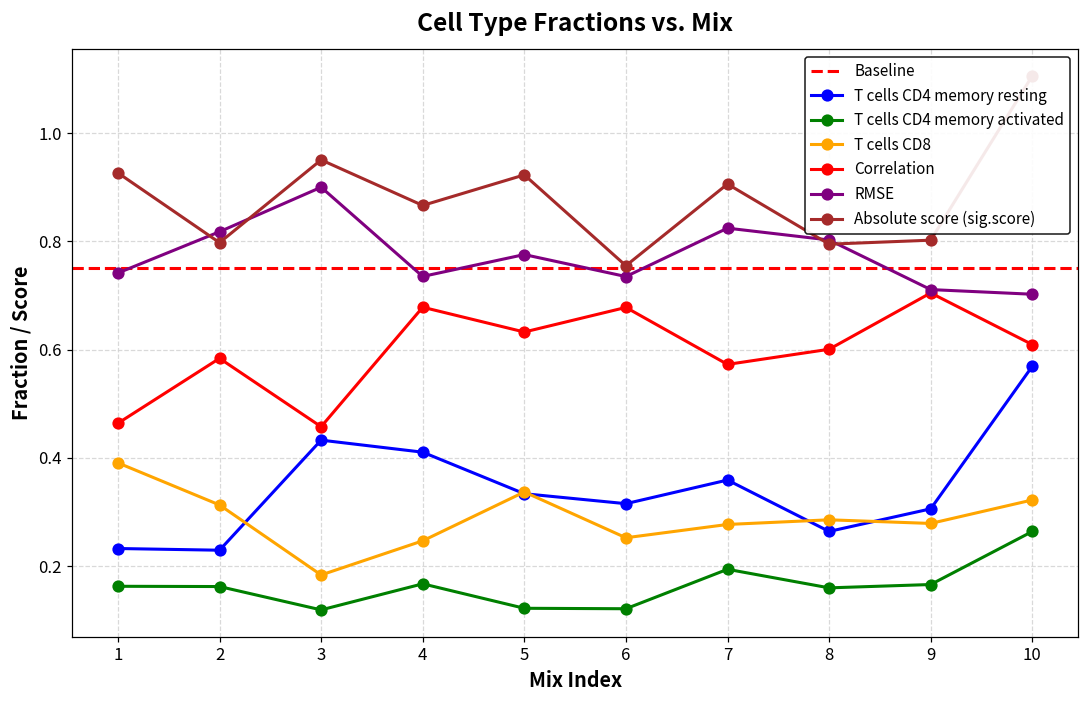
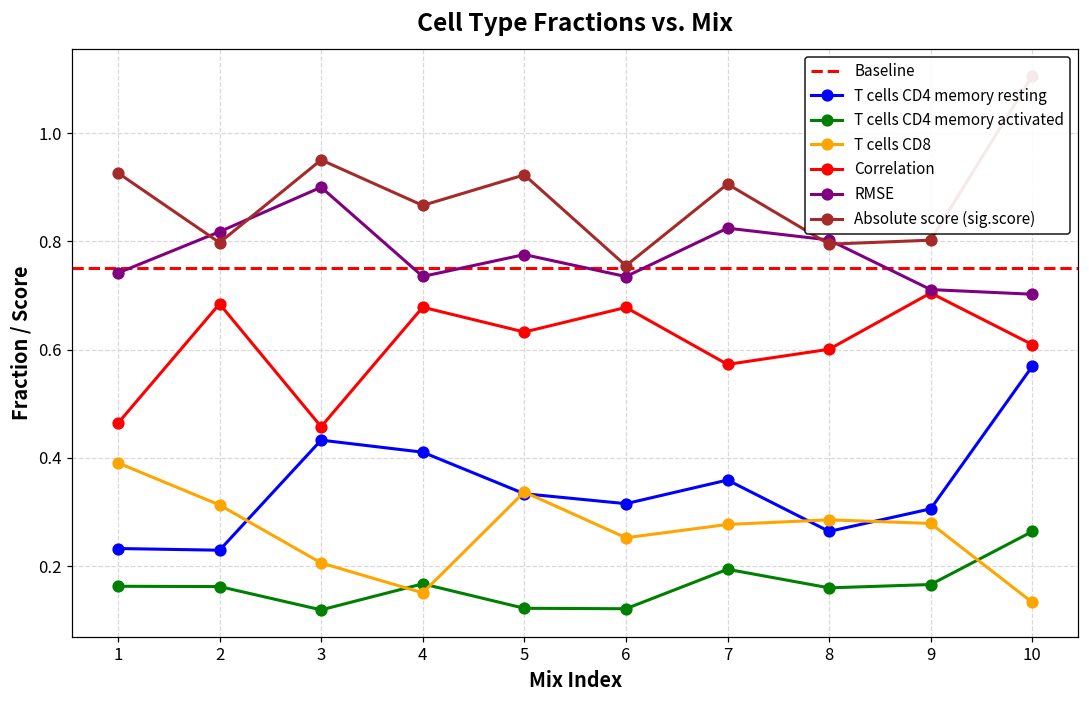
  {
    "T cells CD4 memory resting": {
      "1": 0.23,
      "2": 0.23,
      "3": 0.43,
      "4": 0.41,
      "6": 0.32,
      "7": 0.36,
      "8": 0.26,
      "9": 0.31,
      "10": 0.57
    },
    "T cells CD4 memory activated": {
      "1": 0.16,
      "2": 0.16,
      "3": 0.12,
      "4": 0.17,
      "5": 0.12,
      "6": 0.12,
      "7": 0.19,
      "8": 0.16,
      "9": 0.17,
      "10": 0.26
    },
    "T cells CD8": {
      "1": 0.39,
      "2": 0.31,
-     "3": 0.18,
-     "4": 0.25,
+     "3": 0.21,
+     "4": 0.15,
      "6": 0.25,
      "7": 0.28,
      "8": 0.29,
      "9": 0.28,
-     "10": 0.32
+     "10": 0.13
    },
    "Correlation": {
      "1": 0.46,
-     "2": 0.58,
+     "2": 0.68,
      "3": 0.46,
      "4": 0.68,
      "5": 0.63,
      "6": 0.68,
      "7": 0.57,
      "8": 0.60,
      "9": 0.70,
      "10": 0.61
    },
    "RMSE": {
      "1": 0.74,
      "2": 0.82,
      "3": 0.90,
      "4": 0.74,
      "5": 0.78,
      "6": 0.73,
      "7": 0.82,
      "8": 0.80,
      "9": 0.71,
      "10": 0.70
    },
    "Absolute score (sig.score)": {
      "1": 0.93,
      "2": 0.80,
      "3": 0.95,
      "4": 0.87,
      "5": 0.92,
      "6": 0.75,
      "7": 0.91,
      "8": 0.79,
      "9": 0.80
    }
  }
